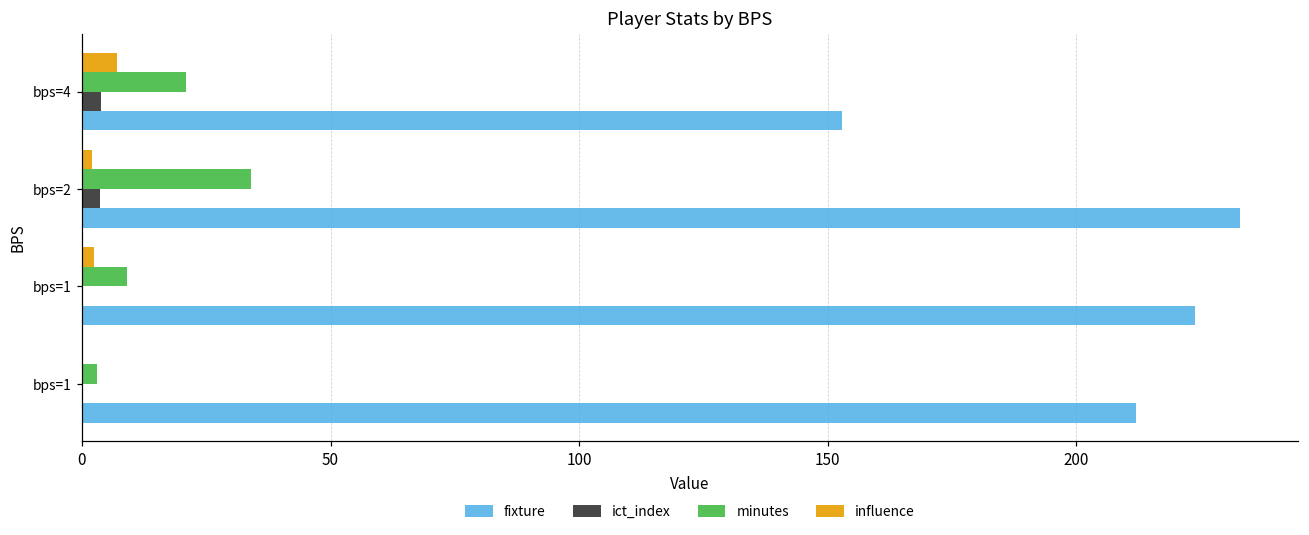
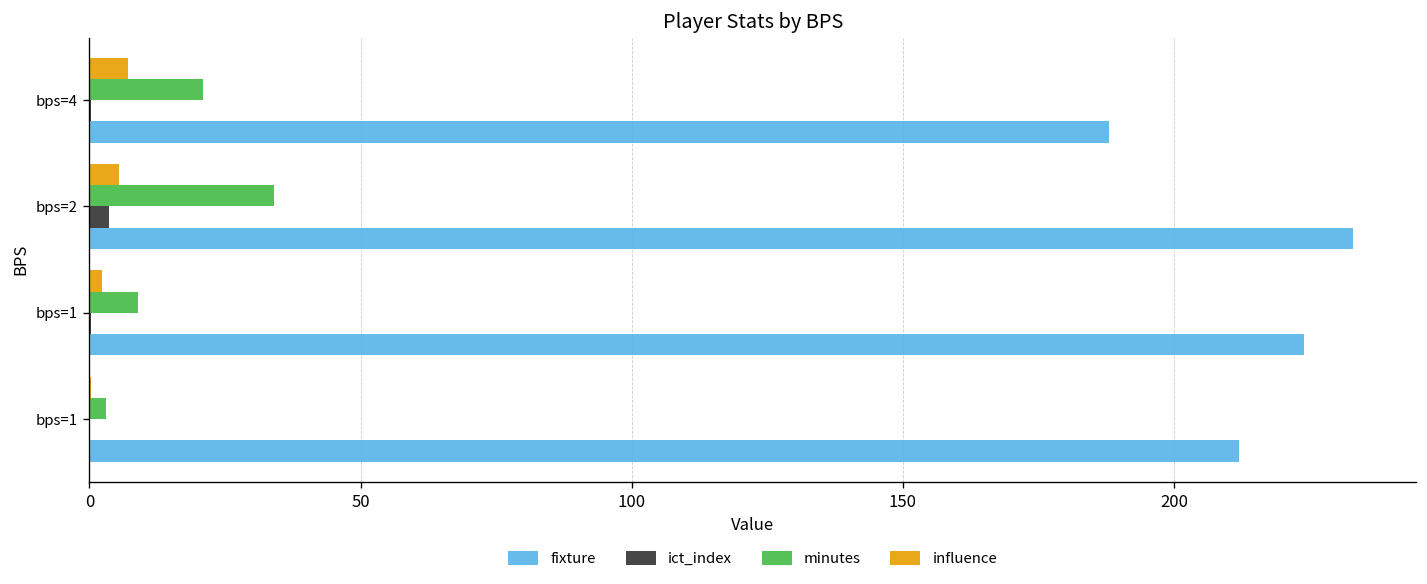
  {
    "fixture": {
-     "bps=4": 153,
+     "bps=4": 188,
      "bps=2": 233
    },
    "ict_index": {
-     "bps=4": 4,
+     "bps=4": 0,
      "bps=2": 4
    },
    "minutes": {
      "bps=4": 21,
      "bps=2": 34
    },
    "influence": {
      "bps=4": 7,
-     "bps=2": 2
+     "bps=2": 6
    }
  }
